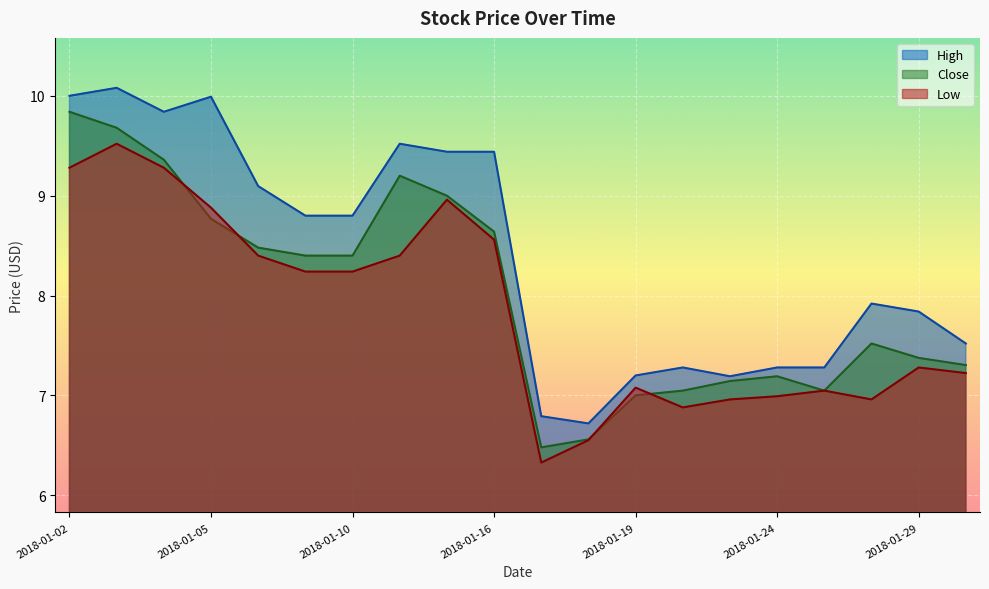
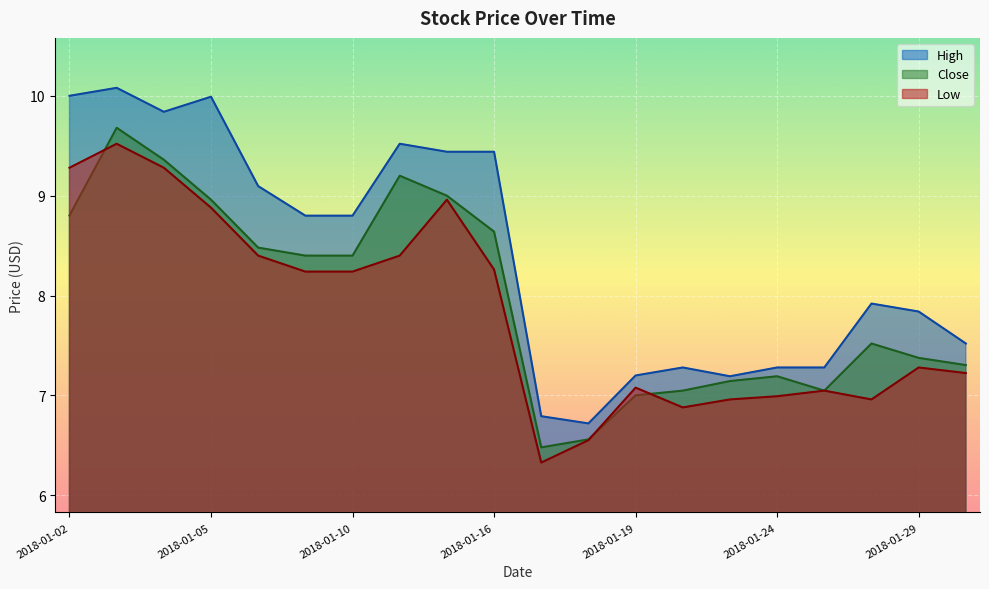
  {
    "High": {
      "2018-01-02": 10.0,
      "2018-01-05": 10.0,
      "2018-01-10": 8.8,
      "2018-01-16": 9.4,
      "2018-01-19": 7.2,
      "2018-01-24": 7.3,
      "2018-01-29": 7.8
    },
    "Close": {
-     "2018-01-02": 9.8,
-     "2018-01-05": 8.8,
+     "2018-01-02": 8.8,
+     "2018-01-05": 9.0,
      "2018-01-10": 8.4,
      "2018-01-16": 8.6,
      "2018-01-19": 7.0,
      "2018-01-24": 7.2,
      "2018-01-29": 7.4
    },
    "Low": {
      "2018-01-02": 9.3,
      "2018-01-05": 8.9,
      "2018-01-10": 8.2,
-     "2018-01-16": 8.6,
+     "2018-01-16": 8.3,
      "2018-01-19": 7.1,
      "2018-01-24": 7.0,
      "2018-01-29": 7.3
    }
  }
